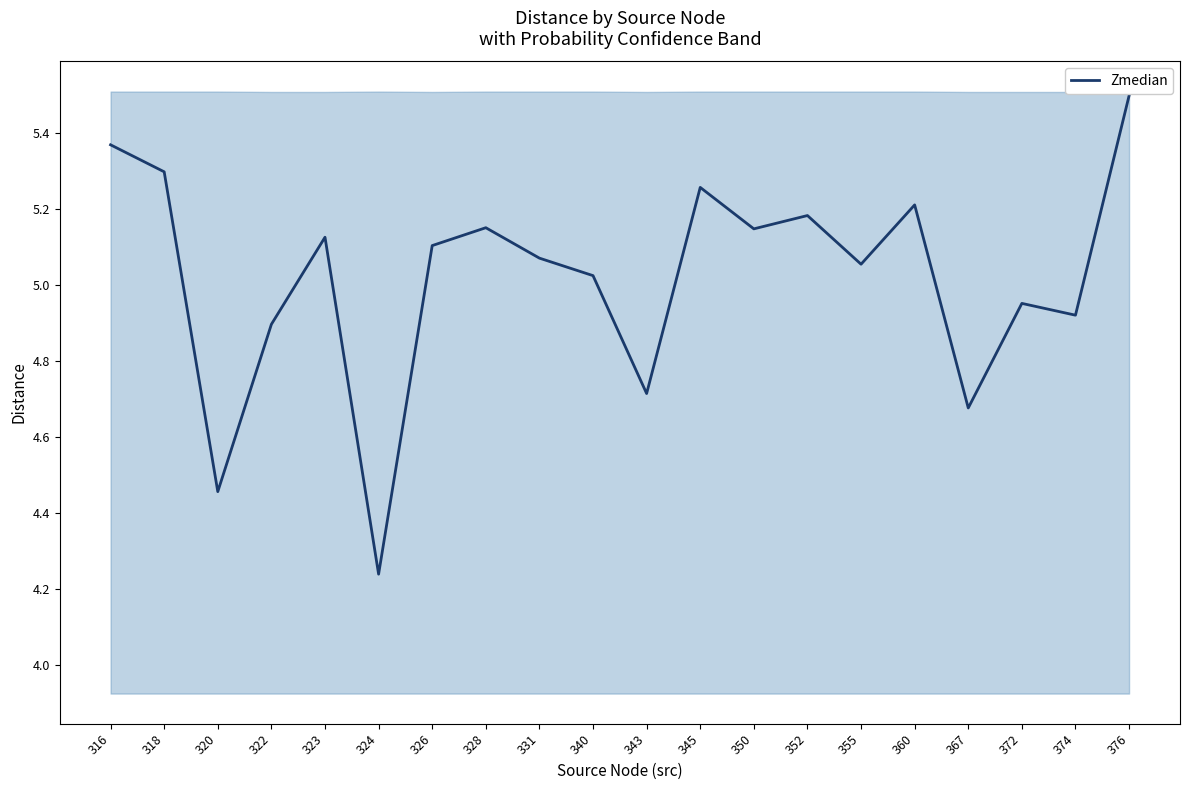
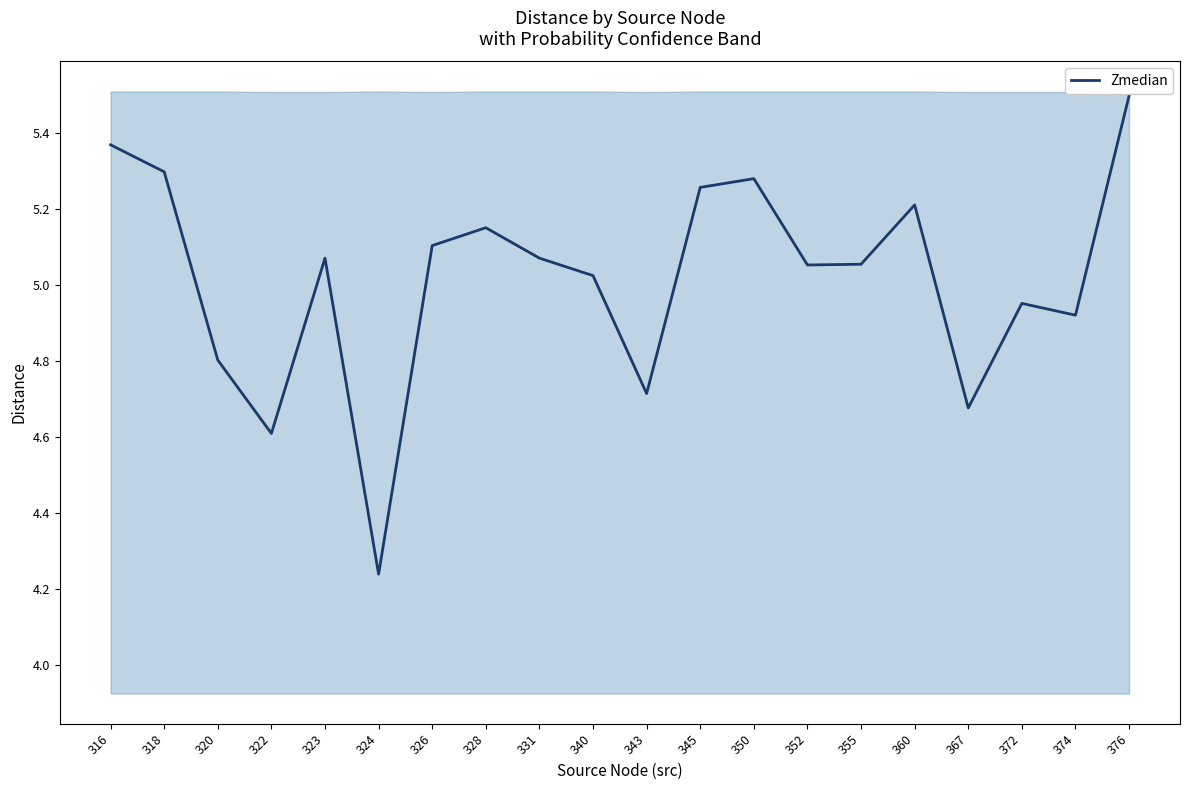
  {
    "Zmedian": {
      "316": 5.37,
      "318": 5.30,
-     "320": 4.46,
-     "322": 4.90,
-     "323": 5.13,
+     "320": 4.80,
+     "322": 4.61,
+     "323": 5.07,
      "324": 4.24,
      "326": 5.10,
      "328": 5.15,
      "331": 5.07,
      "340": 5.02,
      "343": 4.71,
      "345": 5.26,
-     "350": 5.15,
-     "352": 5.18,
+     "350": 5.28,
+     "352": 5.05,
      "355": 5.05,
      "360": 5.21,
      "367": 4.68,
      "372": 4.95,
      "374": 4.92,
      "376": 5.50
    }
  }
